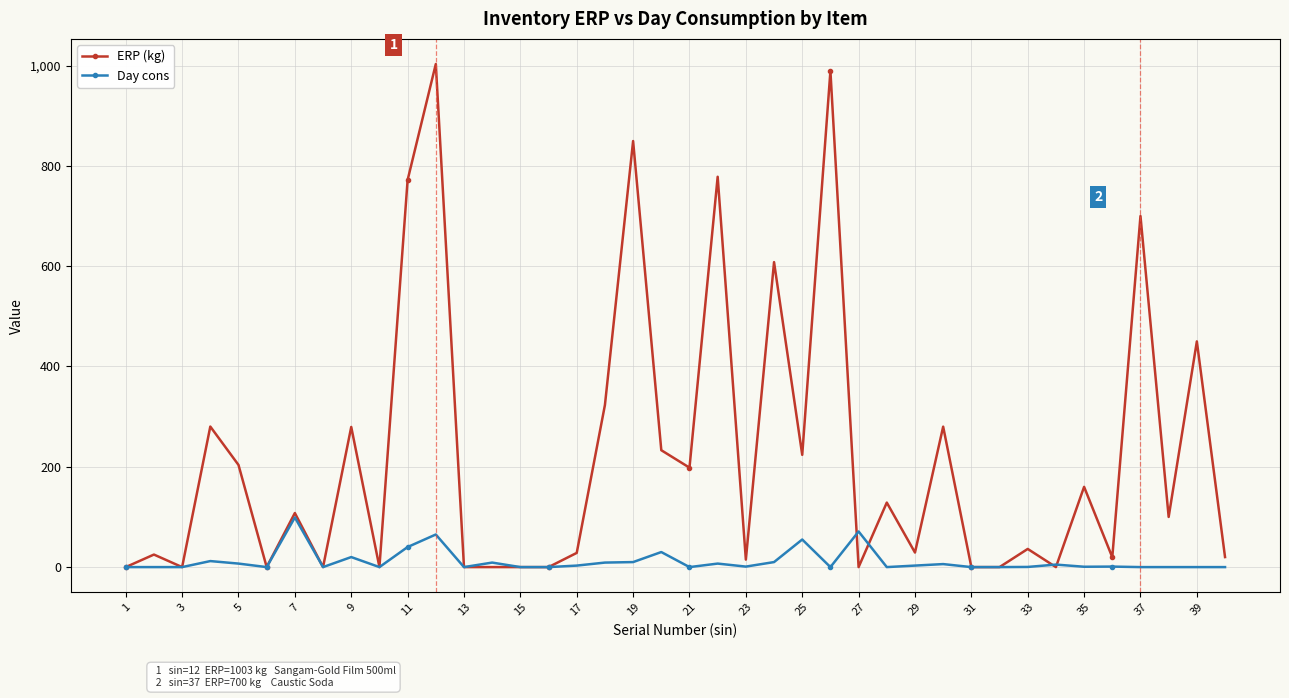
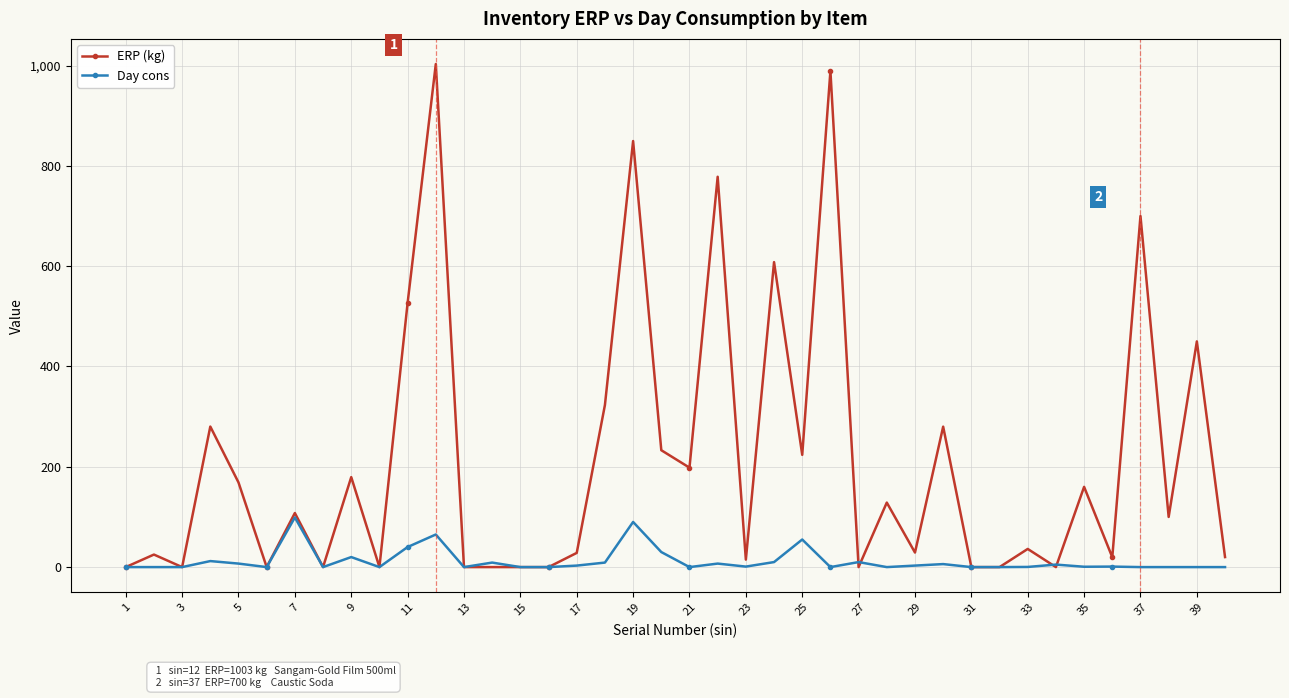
  {
    "ERP (kg)": {
-     "5": 200,
+     "5": 170,
      "7": 110,
-     "9": 280,
-     "11": 770,
+     "9": 180,
+     "11": 530,
      "17": 30,
      "19": 850,
      "21": 200,
      "23": 10,
      "25": 220,
      "27": 0,
      "29": 30,
      "33": 40,
      "35": 160,
      "37": 700,
      "39": 450
    },
    "Day cons": {
      "5": 10,
      "7": 100,
      "9": 20,
      "11": 40,
      "17": 0,
-     "19": 10,
+     "19": 90,
      "21": 0,
      "23": 0,
      "25": 60,
-     "27": 70,
+     "27": 10,
      "29": 0,
      "33": 0,
      "35": 0,
      "37": 0,
      "39": 0
    }
  }
